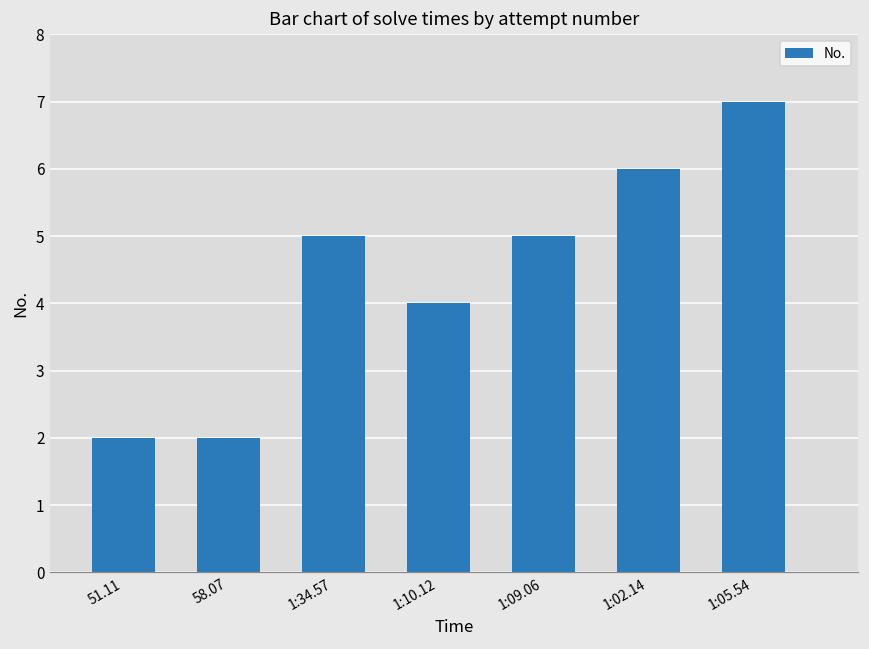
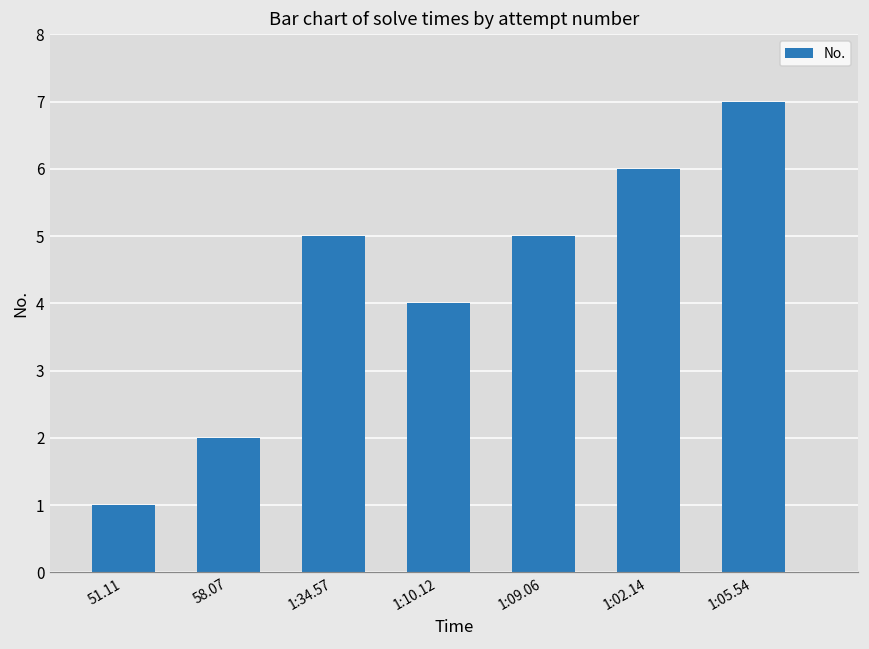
  {
-   "51.11": 2,
+   "51.11": 1,
    "58.07": 2,
    "1:34.57": 5,
    "1:10.12": 4,
    "1:09.06": 5,
    "1:02.14": 6,
    "1:05.54": 7
  }
